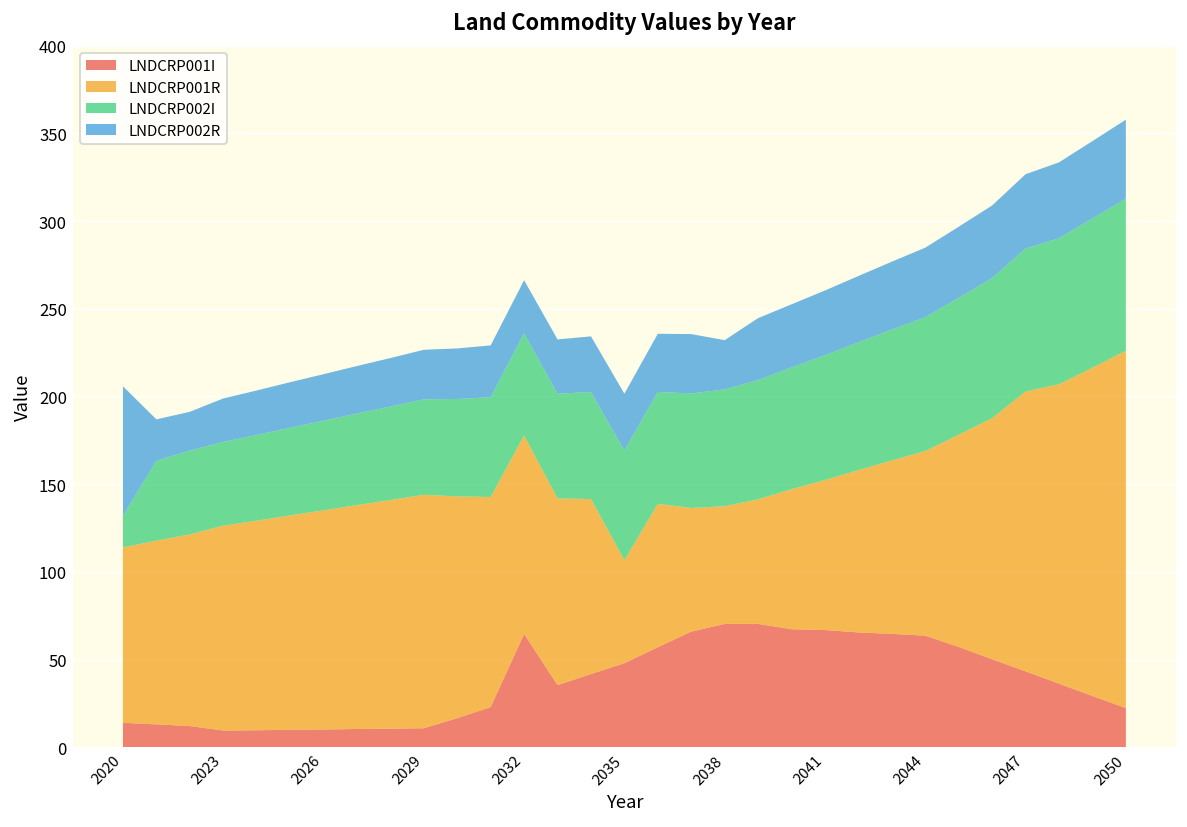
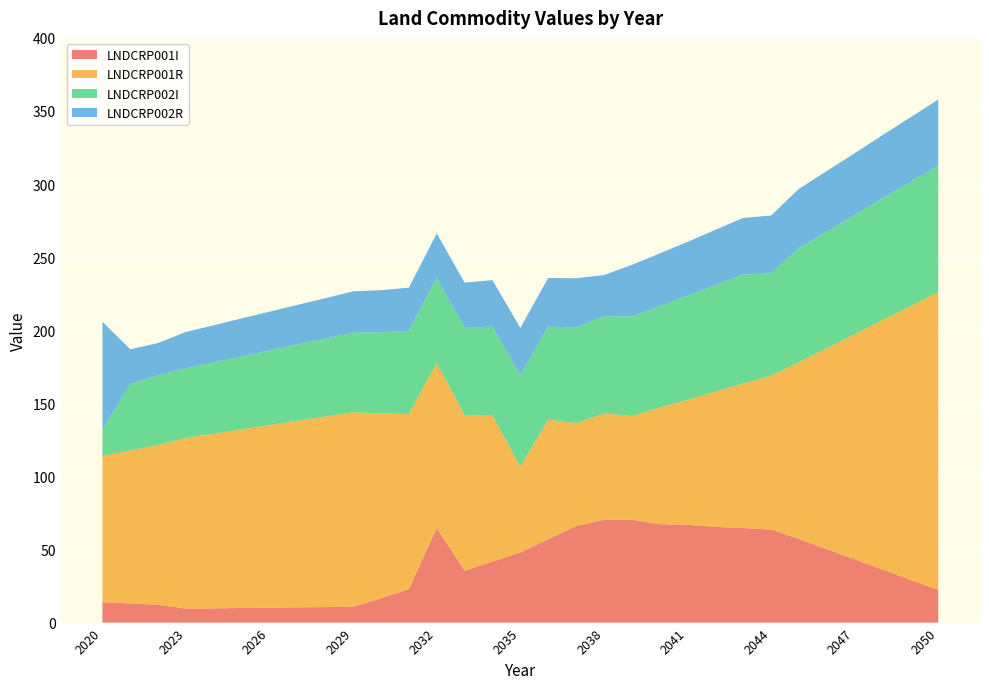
  {
    "LNDCRP001I": {
      "2020": 14,
      "2023": 10,
      "2026": 10,
      "2029": 11,
      "2032": 65,
      "2035": 48,
      "2038": 70,
      "2041": 67,
      "2044": 64,
      "2047": 43,
      "2050": 22
    },
    "LNDCRP001R": {
      "2020": 100,
      "2023": 117,
      "2026": 125,
      "2029": 133,
      "2032": 113,
      "2035": 59,
-     "2038": 67,
+     "2038": 73,
      "2041": 86,
      "2044": 105,
-     "2047": 160,
+     "2047": 154,
      "2050": 204
    },
    "LNDCRP002I": {
      "2020": 18,
      "2023": 48,
      "2026": 51,
      "2029": 54,
      "2032": 58,
      "2035": 62,
      "2038": 67,
      "2041": 71,
-     "2044": 76,
+     "2044": 70,
      "2047": 82,
      "2050": 87
    },
    "LNDCRP002R": {
      "2020": 74,
      "2023": 25,
      "2026": 27,
      "2029": 28,
      "2032": 30,
      "2035": 32,
      "2038": 28,
      "2041": 37,
      "2044": 40,
      "2047": 42,
      "2050": 45
    }
  }
